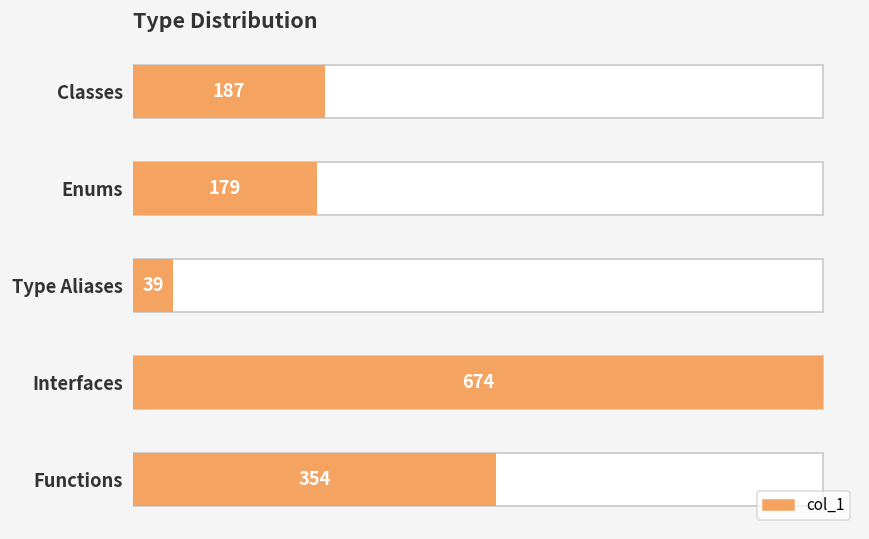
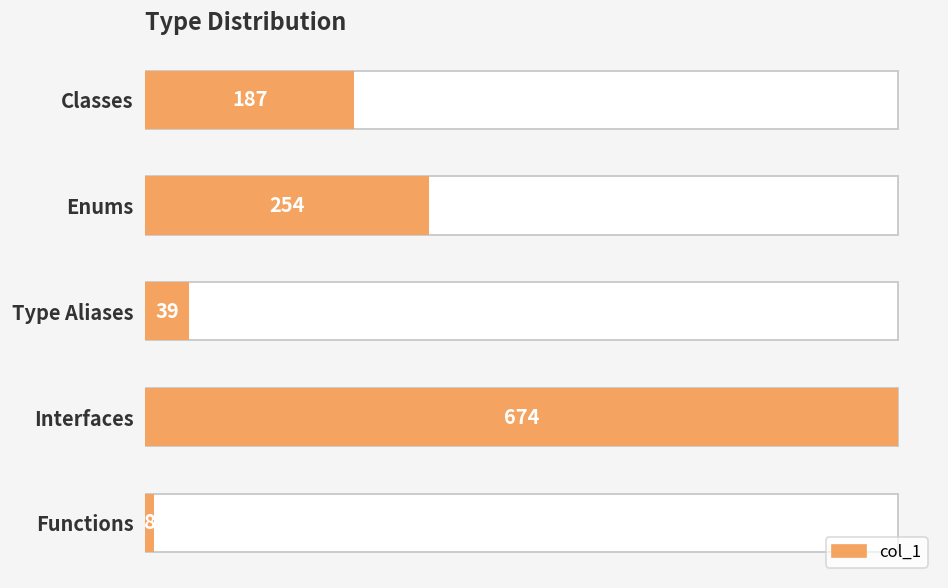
  {
    "col_1": {
-     "Enums": 179,
+     "Enums": 254,
      "Interfaces": 674,
-     "Functions": 354
+     "Functions": 8
    }
  }
